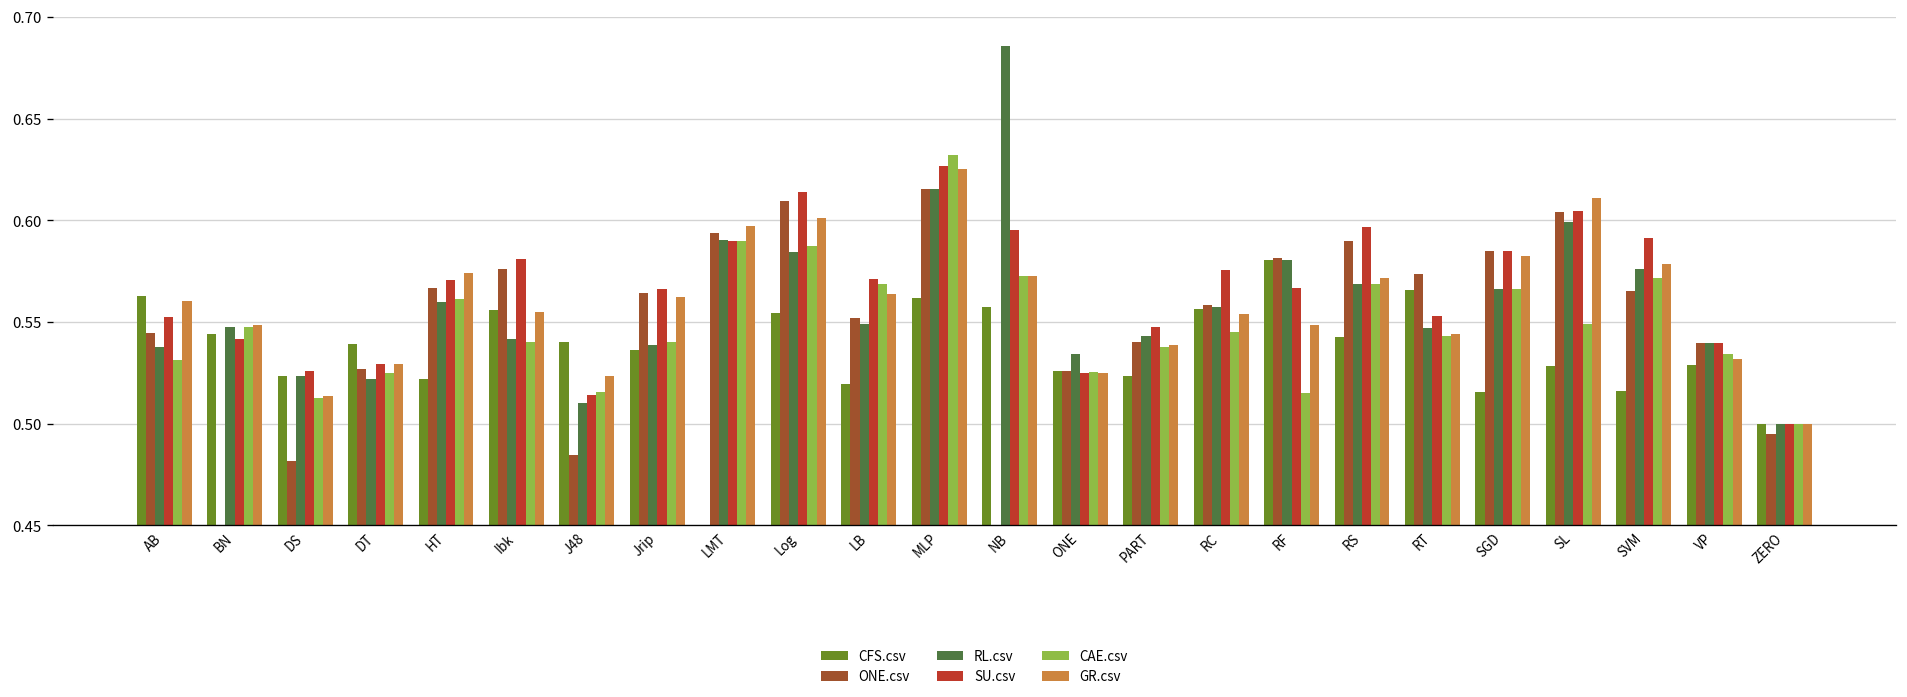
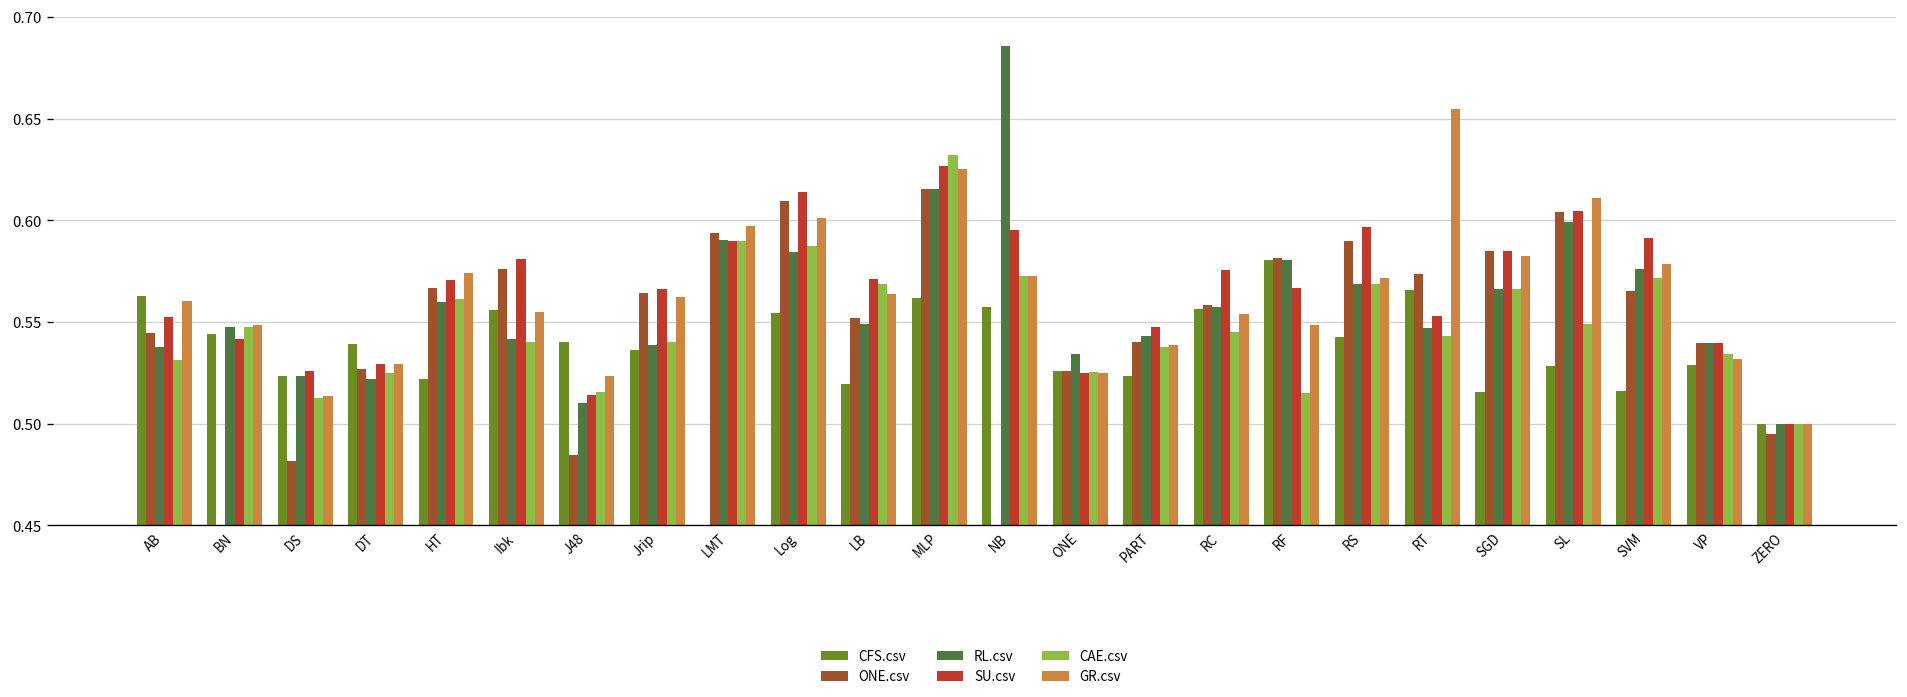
  {
    "CAE.csv": {
      "AB": 0.531,
      "BN": 0.547,
      "DS": 0.512,
      "DT": 0.525,
      "HT": 0.561,
      "Ibk": 0.540,
      "J48": 0.516,
      "Jrip": 0.540,
      "LMT": 0.590,
      "Log": 0.588,
      "LB": 0.569,
      "MLP": 0.632,
      "NB": 0.573,
      "ONE": 0.526,
      "PART": 0.538,
      "RC": 0.545,
      "RF": 0.515,
      "RS": 0.569,
      "RT": 0.543,
      "SGD": 0.566,
      "SL": 0.549,
      "SVM": 0.572,
      "VP": 0.534,
      "ZERO": 0.500
    },
    "GR.csv": {
      "AB": 0.561,
      "BN": 0.549,
      "DS": 0.514,
      "DT": 0.529,
      "HT": 0.574,
      "Ibk": 0.555,
      "J48": 0.524,
      "Jrip": 0.562,
      "LMT": 0.597,
      "Log": 0.601,
      "LB": 0.564,
      "MLP": 0.625,
      "NB": 0.573,
      "ONE": 0.525,
      "PART": 0.539,
      "RC": 0.554,
      "RF": 0.549,
      "RS": 0.571,
-     "RT": 0.544,
+     "RT": 0.655,
      "SGD": 0.583,
      "SL": 0.611,
      "SVM": 0.579,
      "VP": 0.532,
      "ZERO": 0.500
    }
  }
